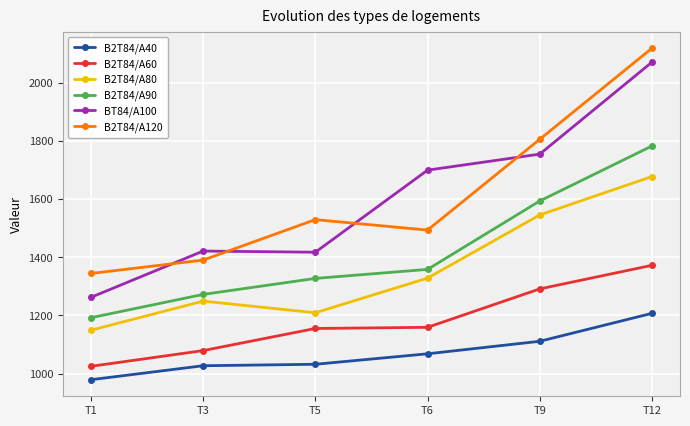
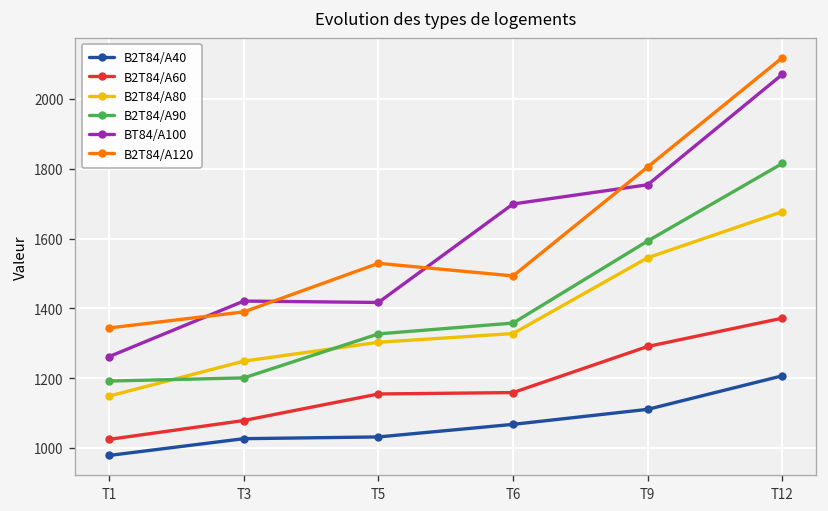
  {
    "B2T84/A40": {
      "T1": 980,
      "T3": 1030,
      "T5": 1030,
      "T6": 1070,
      "T9": 1110,
      "T12": 1210
    },
    "B2T84/A60": {
      "T1": 1030,
      "T3": 1080,
      "T5": 1160,
      "T6": 1160,
      "T9": 1290,
      "T12": 1370
    },
    "B2T84/A80": {
      "T1": 1150,
      "T3": 1250,
-     "T5": 1210,
+     "T5": 1300,
      "T6": 1330,
      "T9": 1550,
      "T12": 1680
    },
    "B2T84/A90": {
      "T1": 1190,
-     "T3": 1270,
+     "T3": 1200,
      "T5": 1330,
      "T6": 1360,
      "T9": 1590,
-     "T12": 1780
+     "T12": 1820
    },
    "BT84/A100": {
      "T1": 1260,
      "T3": 1420,
      "T5": 1420,
      "T6": 1700,
      "T9": 1750,
      "T12": 2070
    },
    "B2T84/A120": {
      "T1": 1340,
      "T3": 1390,
      "T5": 1530,
      "T6": 1490,
      "T9": 1810,
      "T12": 2120
    }
  }
